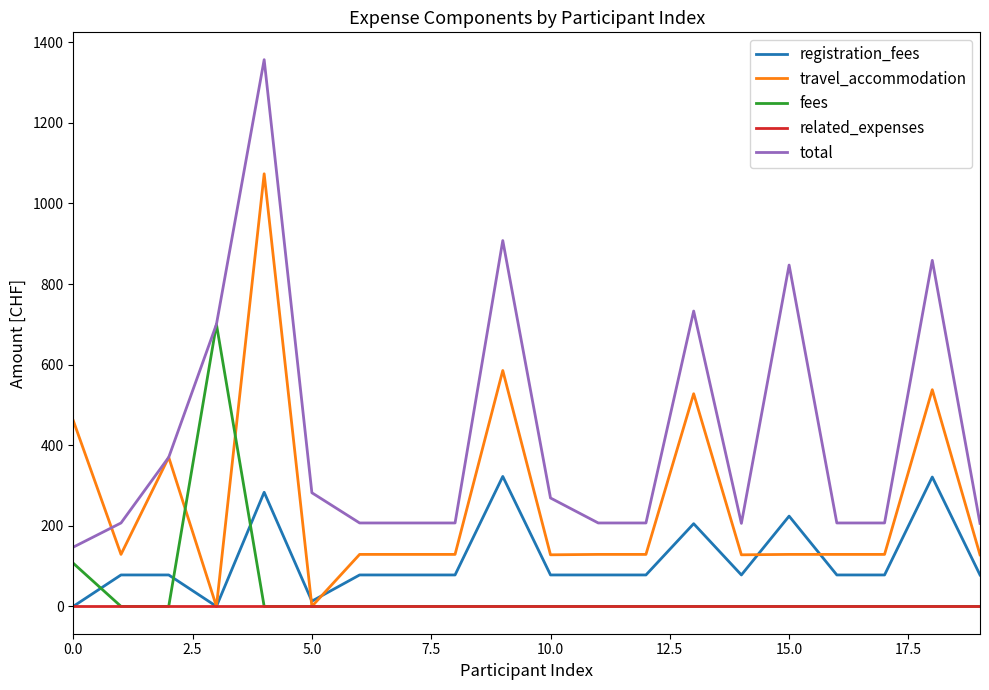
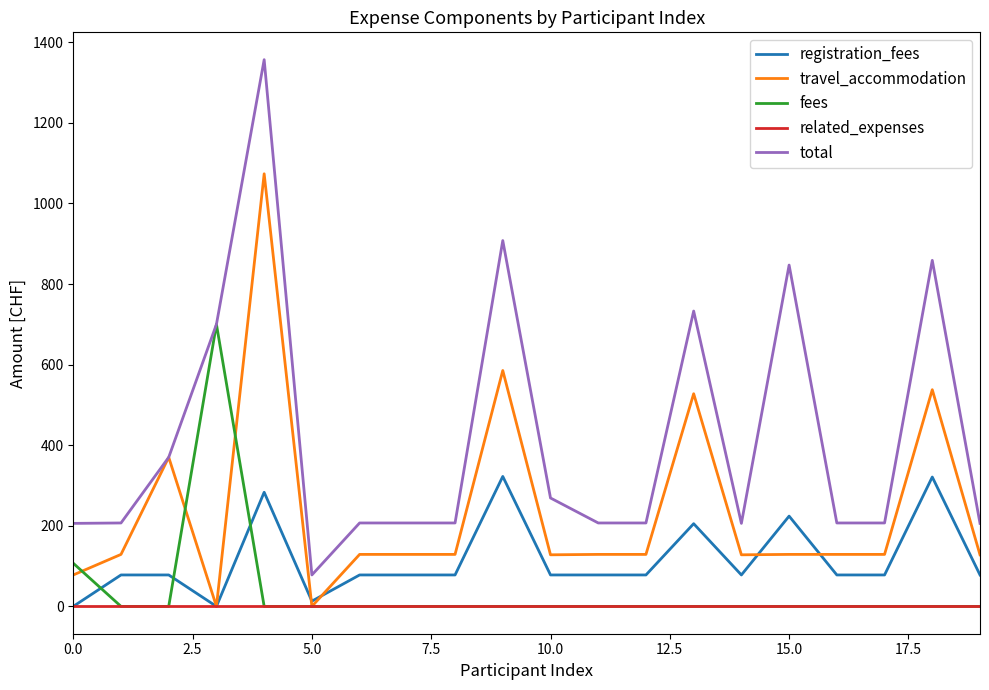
  {
    "registration_fees": {
      "5.0": 10,
      "10.0": 80,
      "15.0": 220
    },
    "travel_accommodation": {
-     "0.0": 460,
+     "0.0": 80,
      "10.0": 130,
      "15.0": 130
    },
    "fees": {
      "0.0": 110
    },
    "total": {
-     "0.0": 150,
-     "5.0": 280,
+     "0.0": 210,
+     "5.0": 80,
      "10.0": 270,
      "15.0": 850
    }
  }
